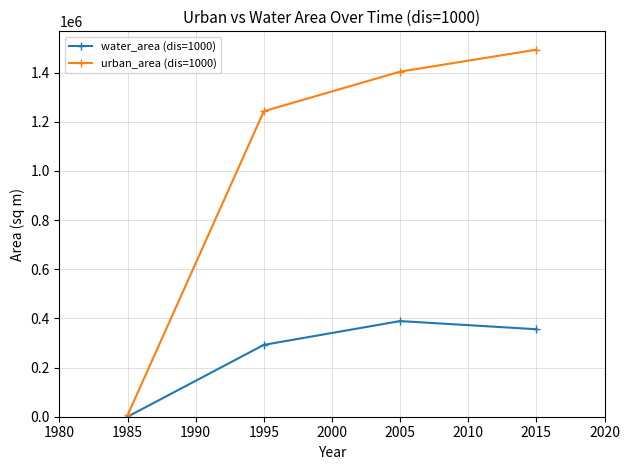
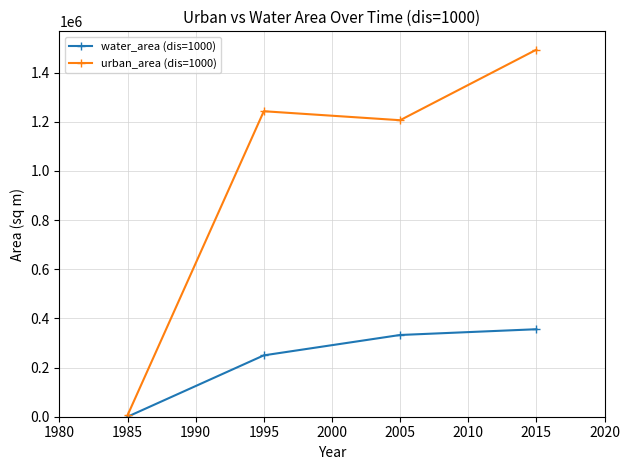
  {
    "water_area (dis=1000)": {
-     "1995": 290000,
-     "2005": 390000,
+     "1995": 250000,
+     "2005": 330000,
      "2015": 360000
    },
    "urban_area (dis=1000)": {
      "1995": 1240000,
-     "2005": 1400000,
+     "2005": 1210000,
      "2015": 1490000
    }
  }
